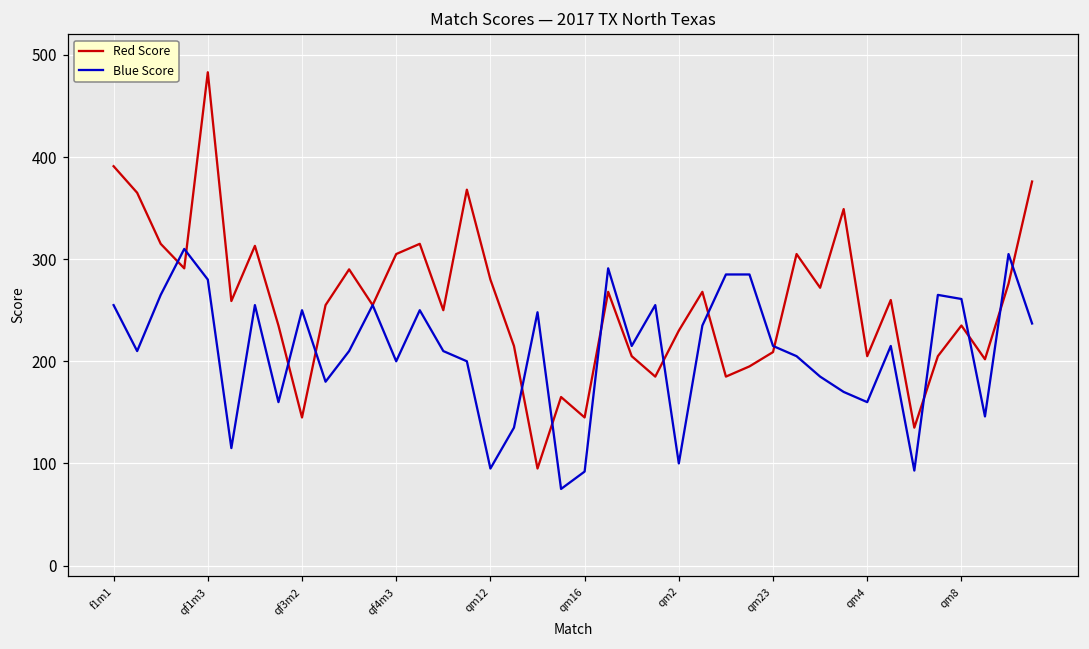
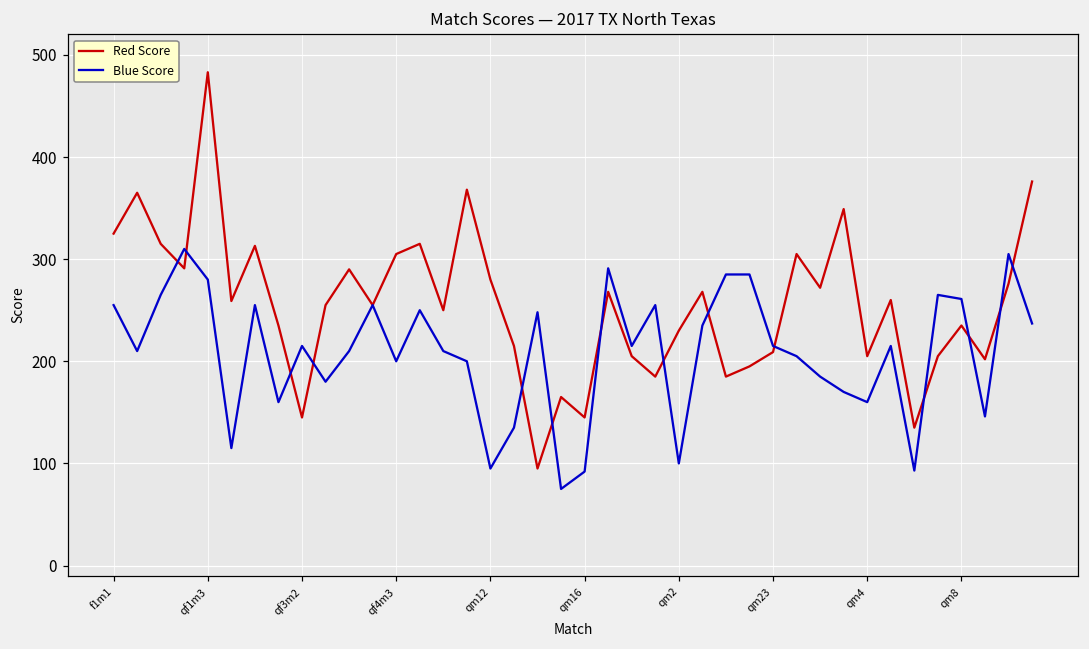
  {
    "Red Score": {
-     "f1m1": 390,
+     "f1m1": 330,
      "qf1m3": 480,
      "qf3m2": 150,
      "qf4m3": 310,
      "qm12": 280,
      "qm16": 150,
      "qm2": 230,
      "qm23": 210,
      "qm4": 210,
      "qm8": 240
    },
    "Blue Score": {
      "f1m1": 260,
      "qf1m3": 280,
-     "qf3m2": 250,
+     "qf3m2": 220,
      "qf4m3": 200,
      "qm12": 100,
      "qm16": 90,
      "qm2": 100,
      "qm23": 220,
      "qm4": 160,
      "qm8": 260
    }
  }
